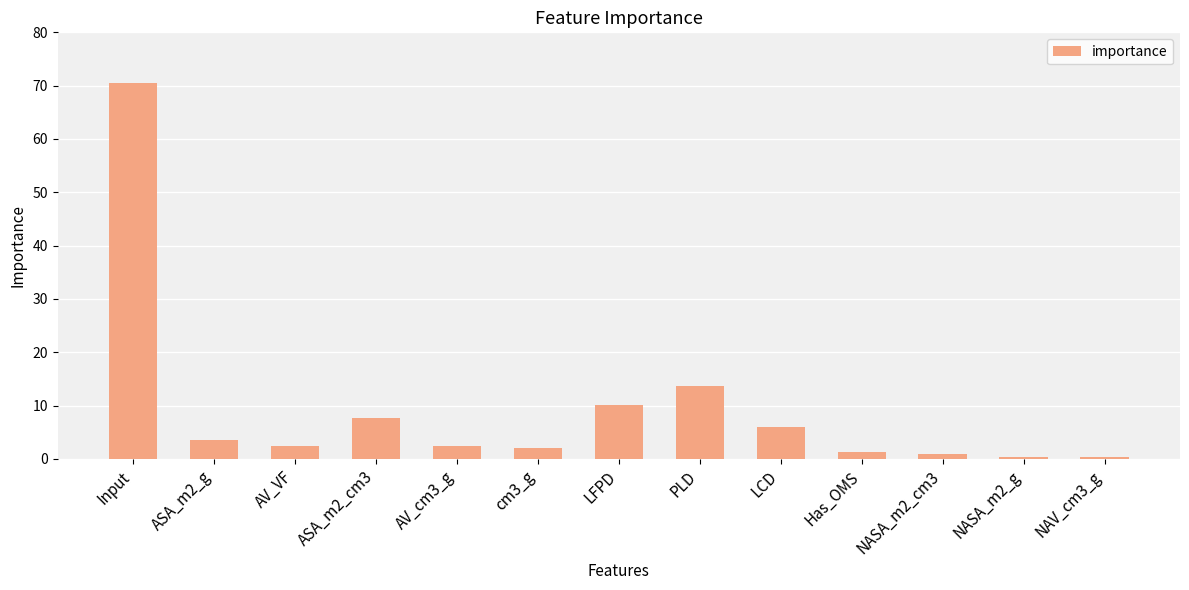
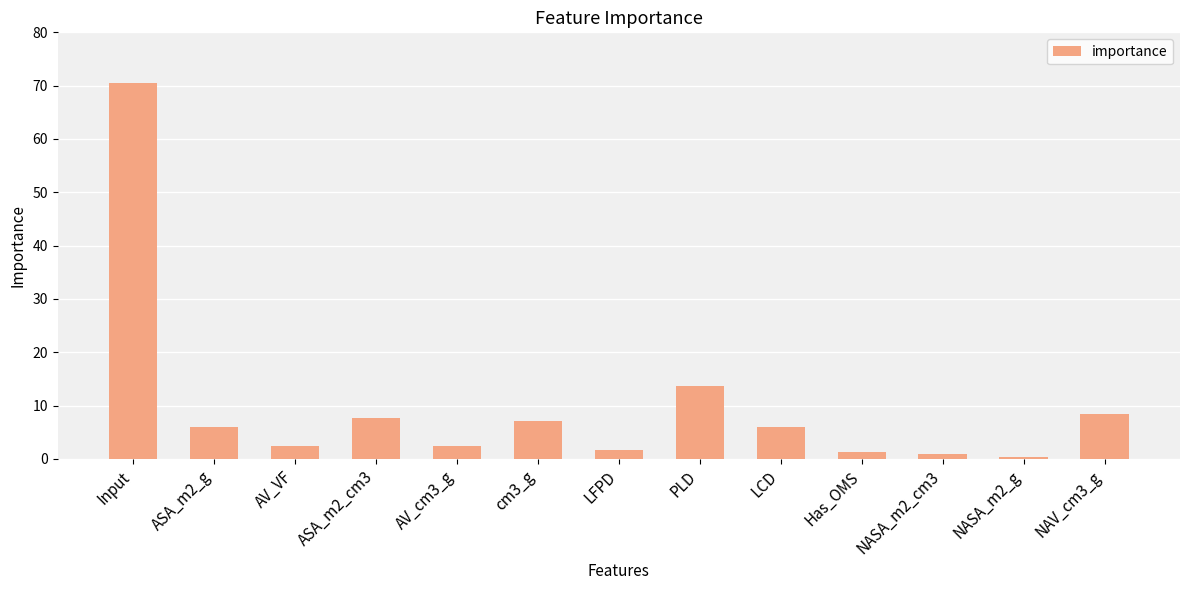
  {
    "Input": 71,
-   "ASA_m2_g": 4,
+   "ASA_m2_g": 6,
    "AV_VF": 2,
    "ASA_m2_cm3": 8,
    "AV_cm3_g": 2,
-   "cm3_g": 2,
-   "LFPD": 10,
+   "cm3_g": 7,
+   "LFPD": 2,
    "PLD": 14,
    "LCD": 6,
    "Has_OMS": 1,
    "NASA_m2_cm3": 1,
-   "NAV_cm3_g": 0
+   "NAV_cm3_g": 8
  }
